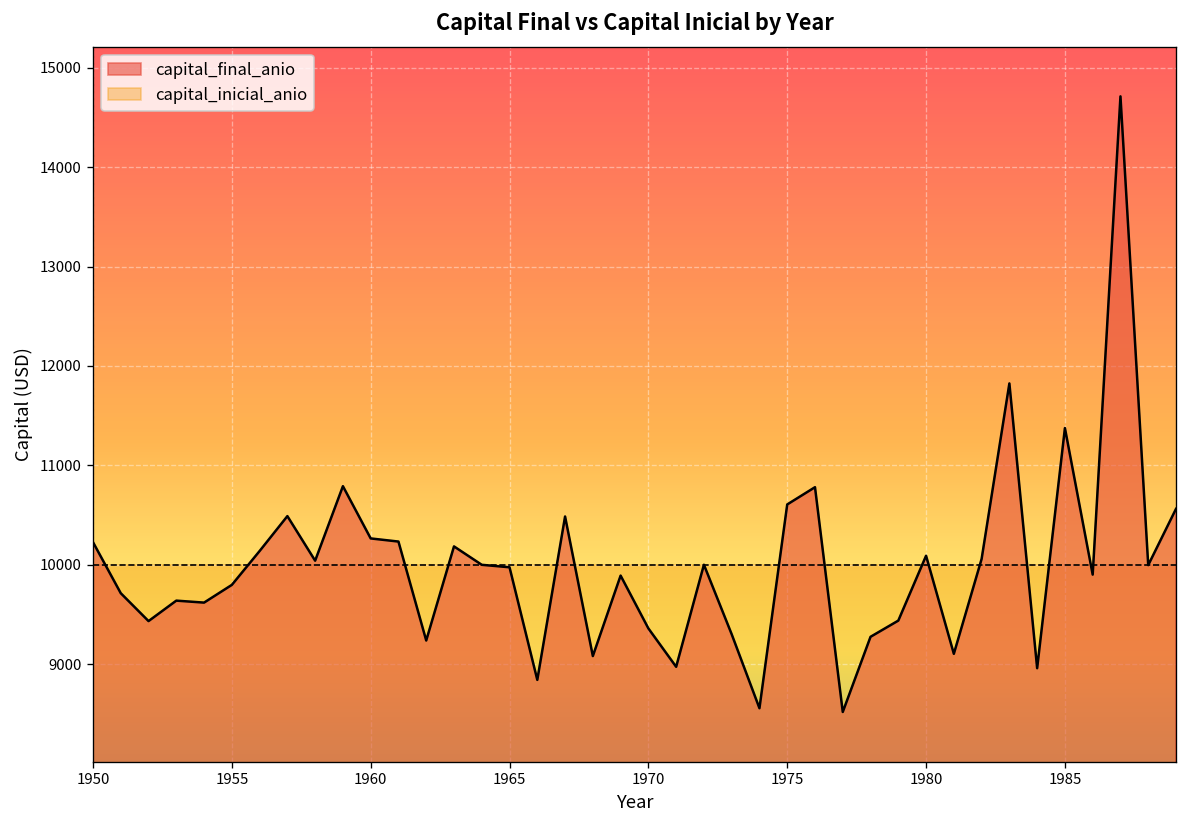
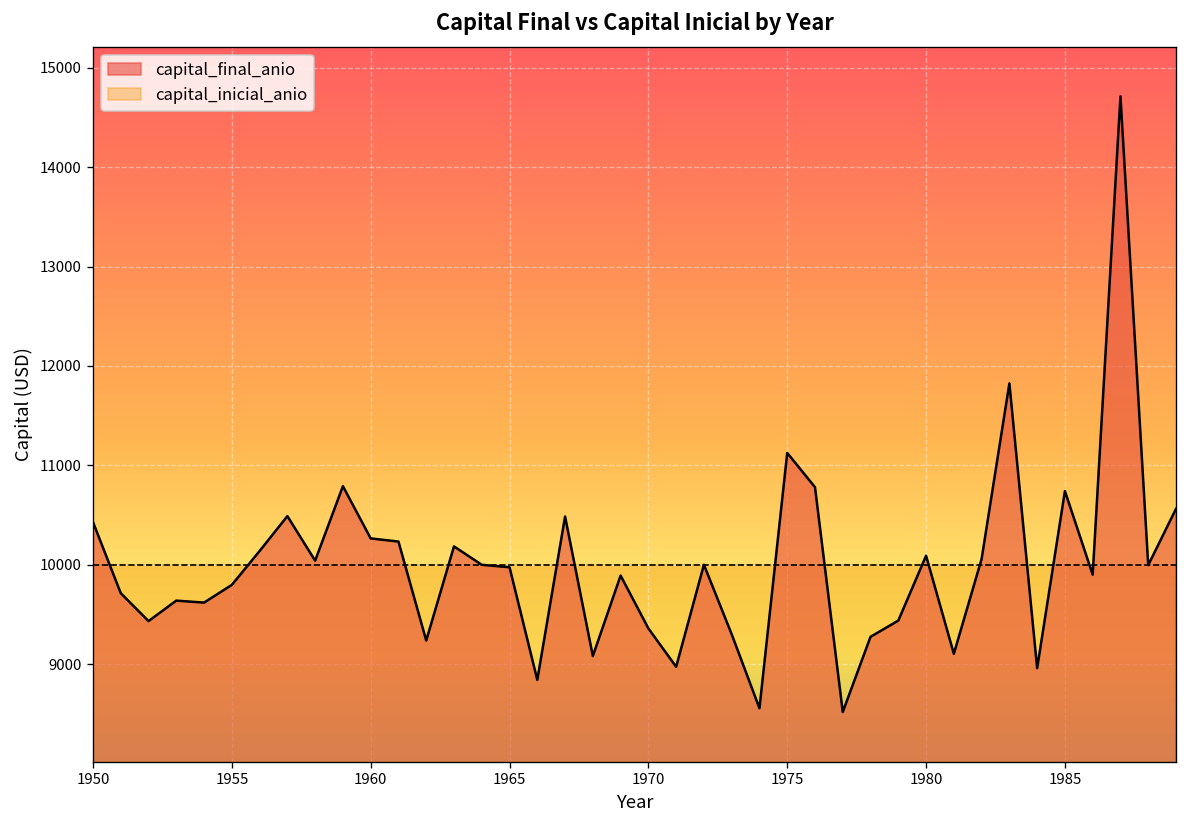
  {
    "capital_final_anio": {
-     "1950": 10200,
+     "1950": 10400,
      "1955": 9800,
      "1960": 10300,
      "1970": 9400,
-     "1975": 10600,
+     "1975": 11100,
      "1980": 10100,
-     "1985": 11400
+     "1985": 10700
    },
    "capital_inicial_anio": {
      "1950": 10000,
      "1955": 10000,
      "1960": 10000,
      "1970": 10000,
      "1975": 10000,
      "1980": 10000,
      "1985": 10000
    }
  }
